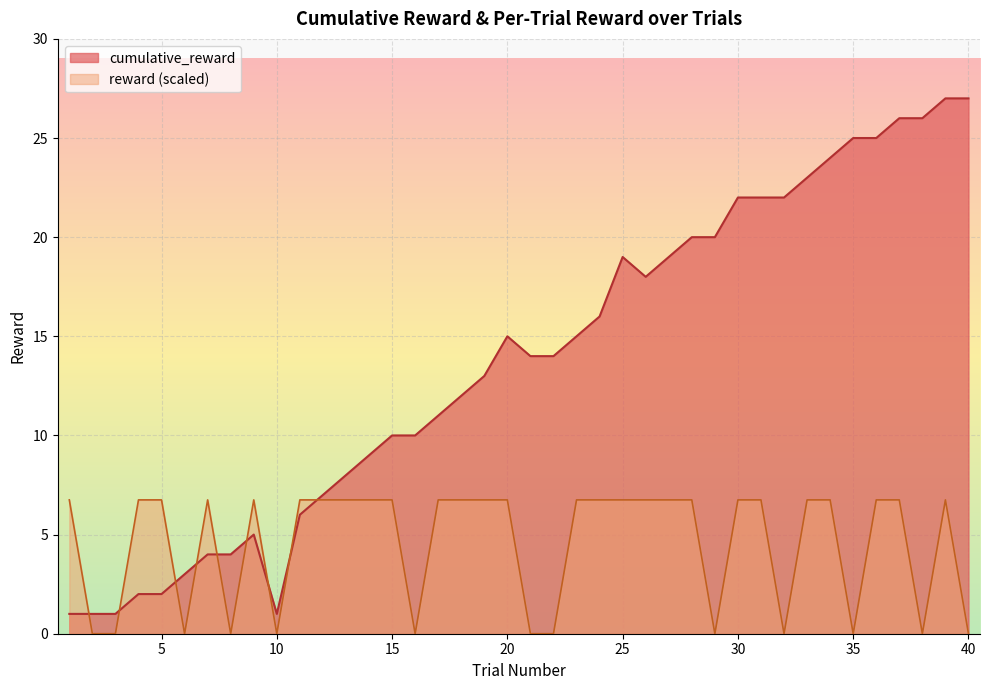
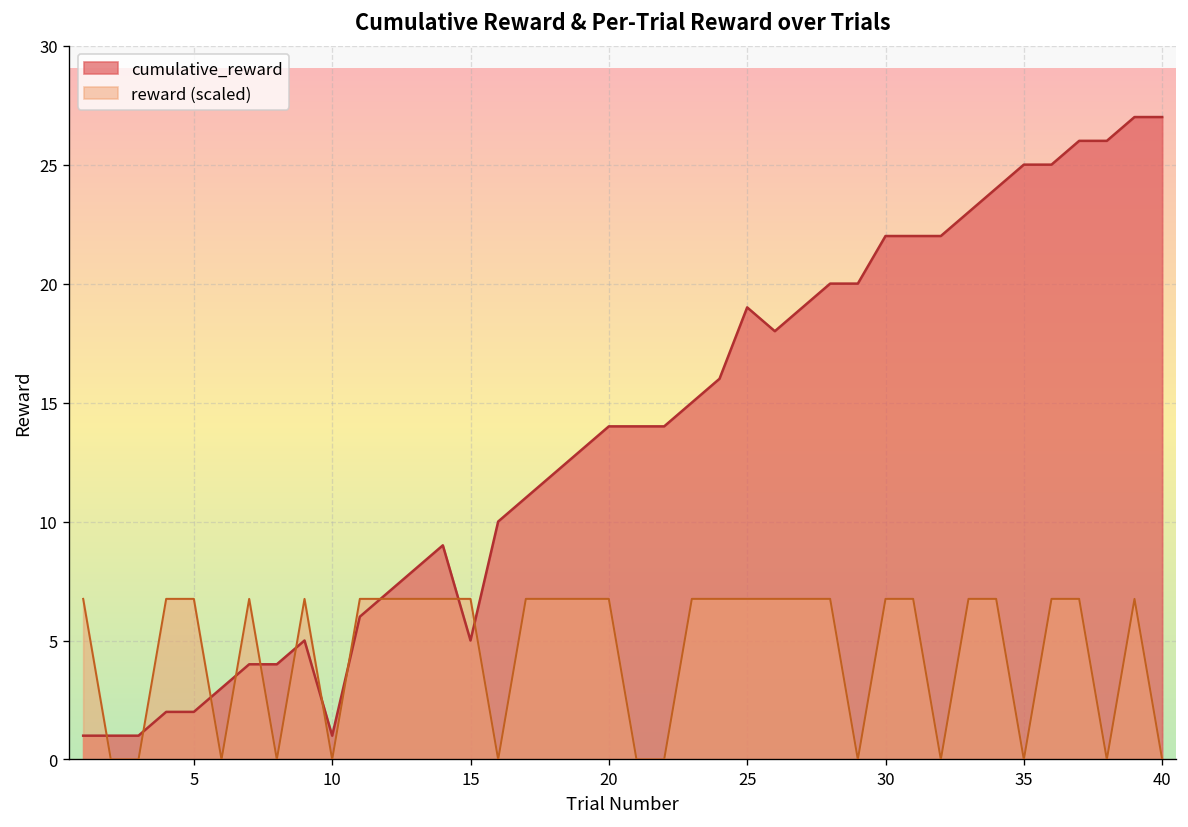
  {
    "cumulative_reward": {
      "5": 2,
      "10": 1,
-     "15": 10,
-     "20": 15,
+     "15": 5,
+     "20": 14,
      "25": 19,
      "30": 22,
      "35": 25,
      "40": 27
    },
    "reward (scaled)": {
      "5": 6.8,
      "10": 0,
      "15": 6.8,
      "20": 6.8,
      "25": 6.8,
      "30": 6.8,
      "35": 0,
      "40": 0
    }
  }
